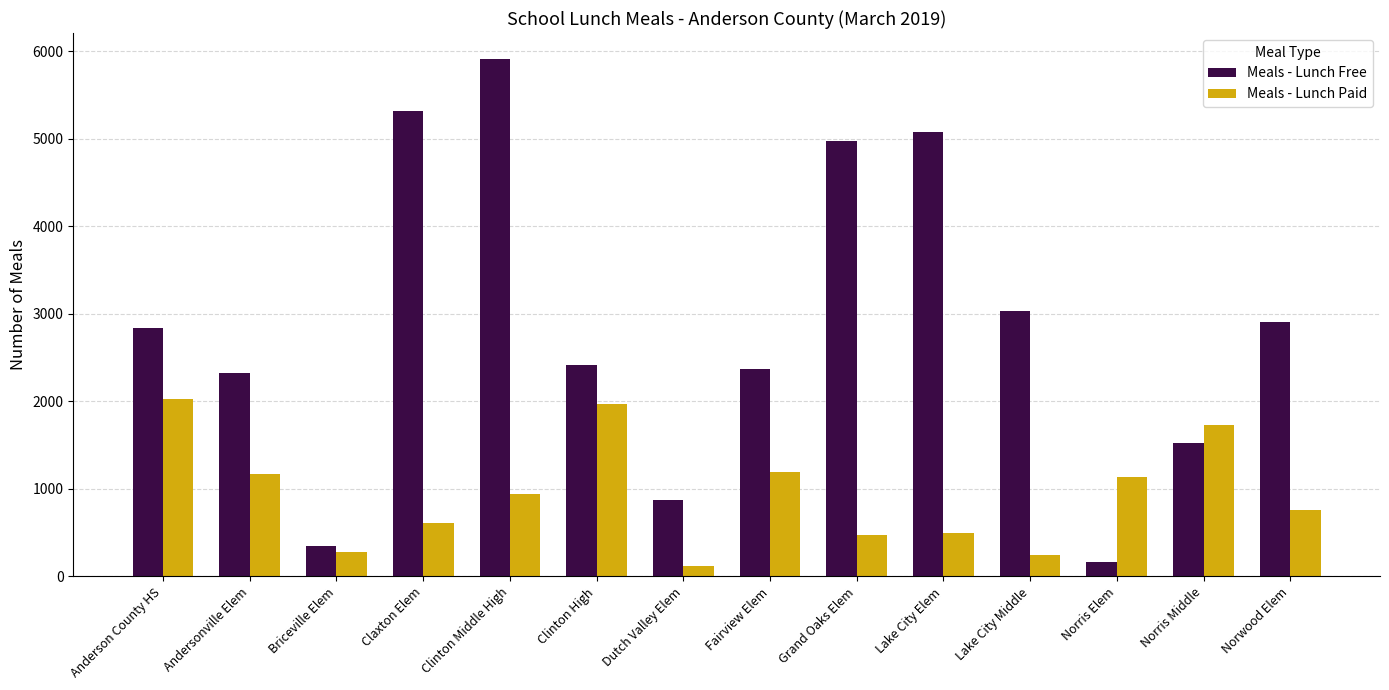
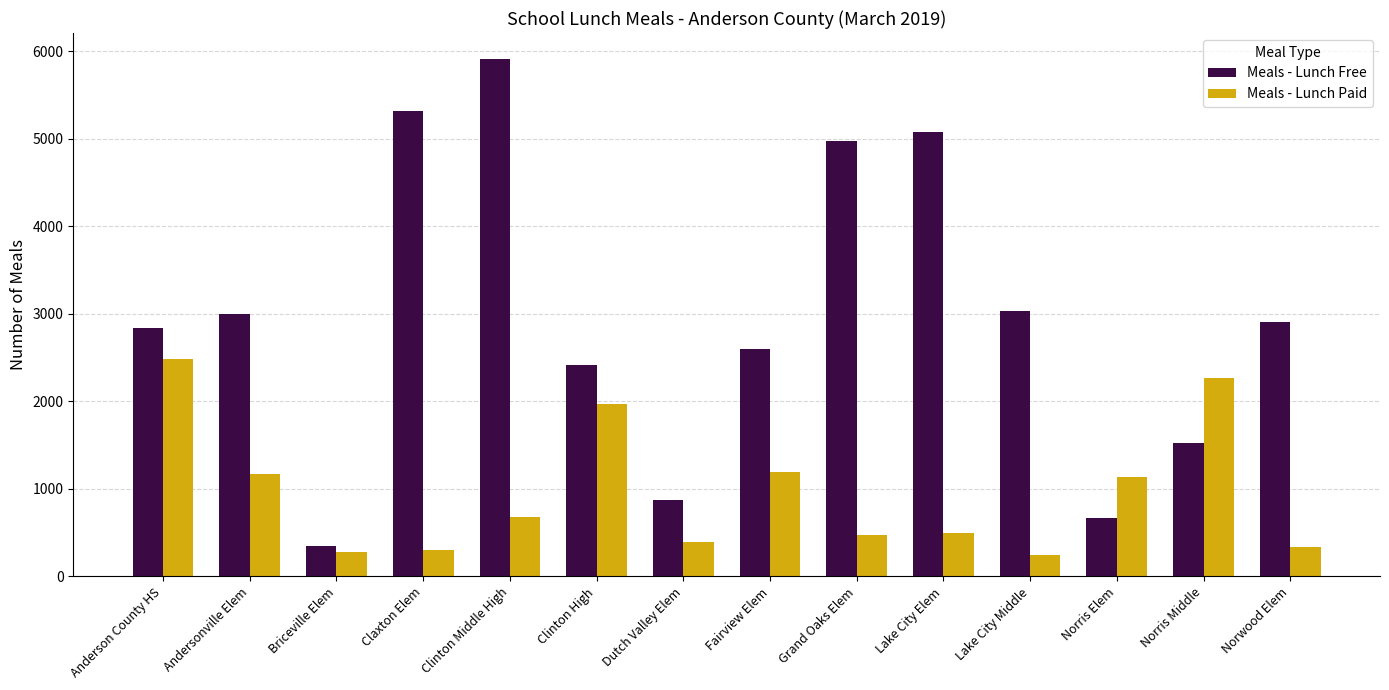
  {
    "Meals - Lunch Free": {
      "Anderson County HS": 2800,
-     "Andersonville Elem": 2300,
+     "Andersonville Elem": 3000,
      "Briceville Elem": 300,
      "Claxton Elem": 5300,
      "Clinton Middle High": 5900,
      "Clinton High": 2400,
      "Dutch Valley Elem": 900,
-     "Fairview Elem": 2400,
+     "Fairview Elem": 2600,
      "Grand Oaks Elem": 5000,
      "Lake City Elem": 5100,
      "Lake City Middle": 3000,
-     "Norris Elem": 200,
+     "Norris Elem": 700,
      "Norris Middle": 1500,
      "Norwood Elem": 2900
    },
    "Meals - Lunch Paid": {
-     "Anderson County HS": 2000,
+     "Anderson County HS": 2500,
      "Andersonville Elem": 1200,
      "Briceville Elem": 300,
-     "Claxton Elem": 600,
-     "Clinton Middle High": 900,
+     "Claxton Elem": 300,
+     "Clinton Middle High": 700,
      "Clinton High": 2000,
-     "Dutch Valley Elem": 100,
+     "Dutch Valley Elem": 400,
      "Fairview Elem": 1200,
      "Grand Oaks Elem": 500,
      "Lake City Elem": 500,
      "Lake City Middle": 300,
      "Norris Elem": 1100,
-     "Norris Middle": 1700,
-     "Norwood Elem": 800
+     "Norris Middle": 2300,
+     "Norwood Elem": 300
    }
  }
